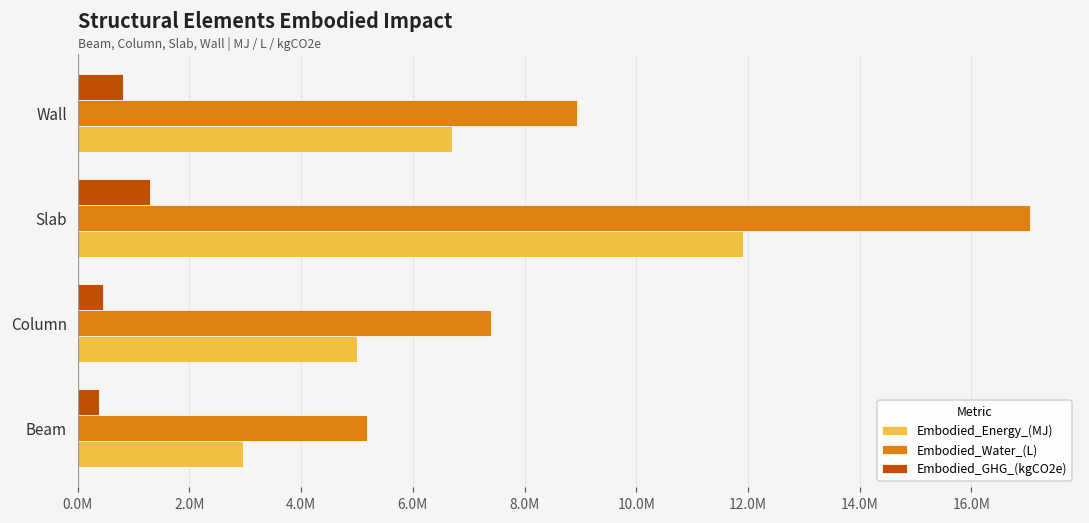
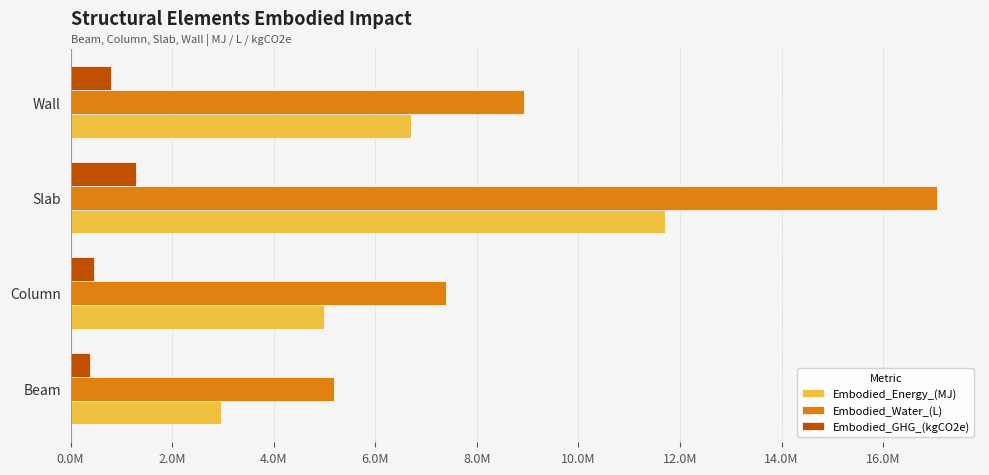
  {
    "Embodied_Energy_(MJ)": {
      "Wall": 6700000,
-     "Slab": 11900000,
+     "Slab": 11700000,
      "Column": 5000000,
      "Beam": 3000000
    }
  }
